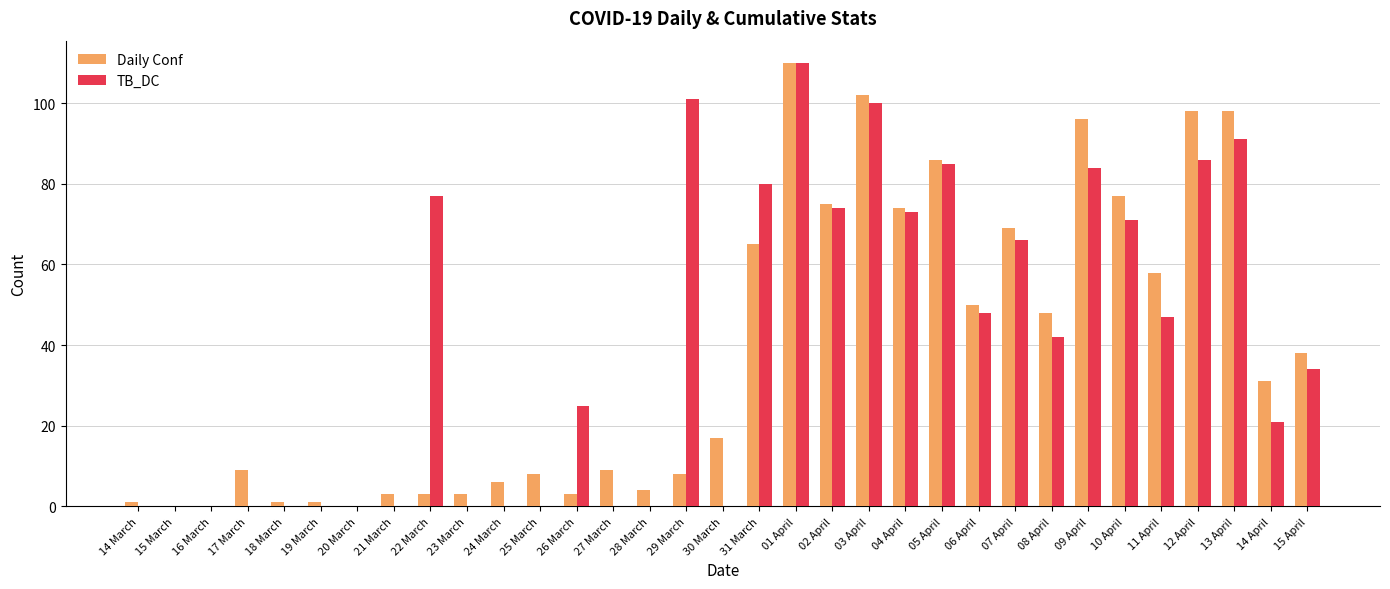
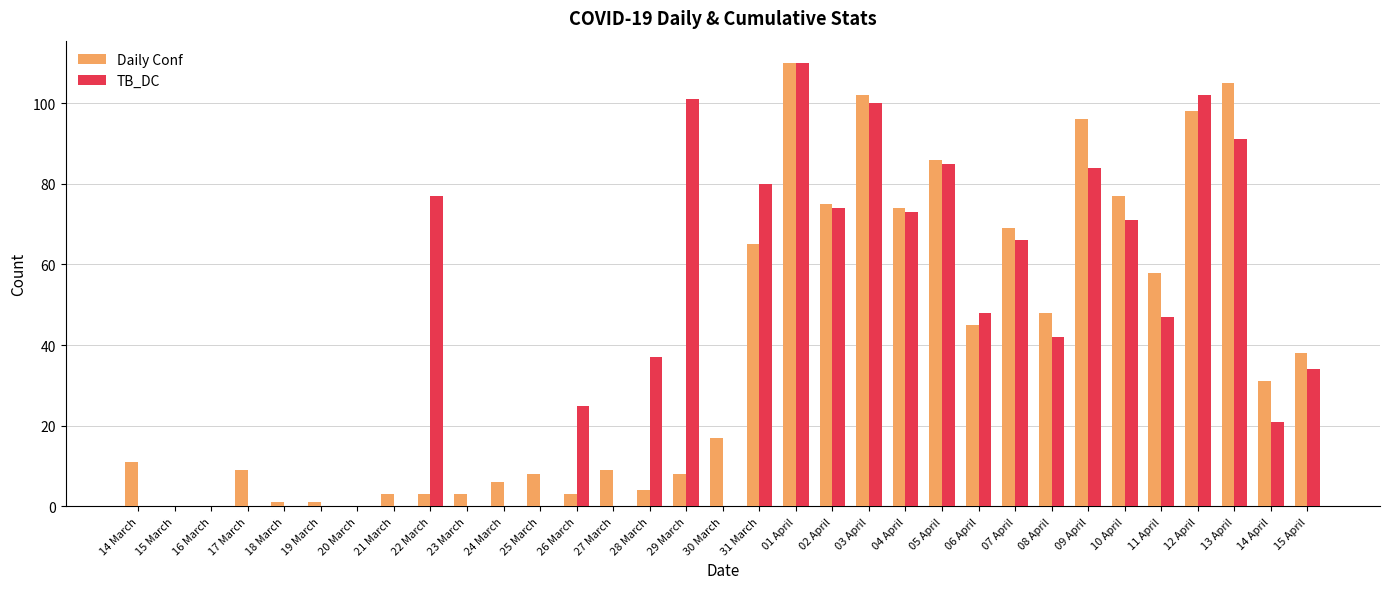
  {
    "Daily Conf": {
-     "14 March": 1,
+     "14 March": 11,
      "15 March": 0,
      "16 March": 0,
      "17 March": 9,
      "18 March": 1,
      "19 March": 1,
      "20 March": 0,
      "21 March": 3,
      "22 March": 3,
      "23 March": 3,
      "24 March": 6,
      "25 March": 8,
      "26 March": 3,
      "27 March": 9,
      "28 March": 4,
      "29 March": 8,
      "30 March": 17,
      "31 March": 65,
      "01 April": 110,
      "02 April": 75,
      "03 April": 102,
      "04 April": 74,
      "05 April": 86,
-     "06 April": 50,
+     "06 April": 45,
      "07 April": 69,
      "08 April": 48,
      "09 April": 96,
      "10 April": 77,
      "11 April": 58,
      "12 April": 98,
-     "13 April": 98,
+     "13 April": 105,
      "14 April": 31,
      "15 April": 38
    },
    "TB_DC": {
      "14 March": 0,
      "15 March": 0,
      "16 March": 0,
      "17 March": 0,
      "18 March": 0,
      "19 March": 0,
      "20 March": 0,
      "21 March": 0,
      "22 March": 77,
      "23 March": 0,
      "24 March": 0,
      "25 March": 0,
      "26 March": 25,
      "27 March": 0,
-     "28 March": 0,
+     "28 March": 37,
      "29 March": 101,
      "30 March": 0,
      "31 March": 80,
      "01 April": 110,
      "02 April": 74,
      "03 April": 100,
      "04 April": 73,
      "05 April": 85,
      "06 April": 48,
      "07 April": 66,
      "08 April": 42,
      "09 April": 84,
      "10 April": 71,
      "11 April": 47,
-     "12 April": 86,
+     "12 April": 102,
      "13 April": 91,
      "14 April": 21,
      "15 April": 34
    }
  }
